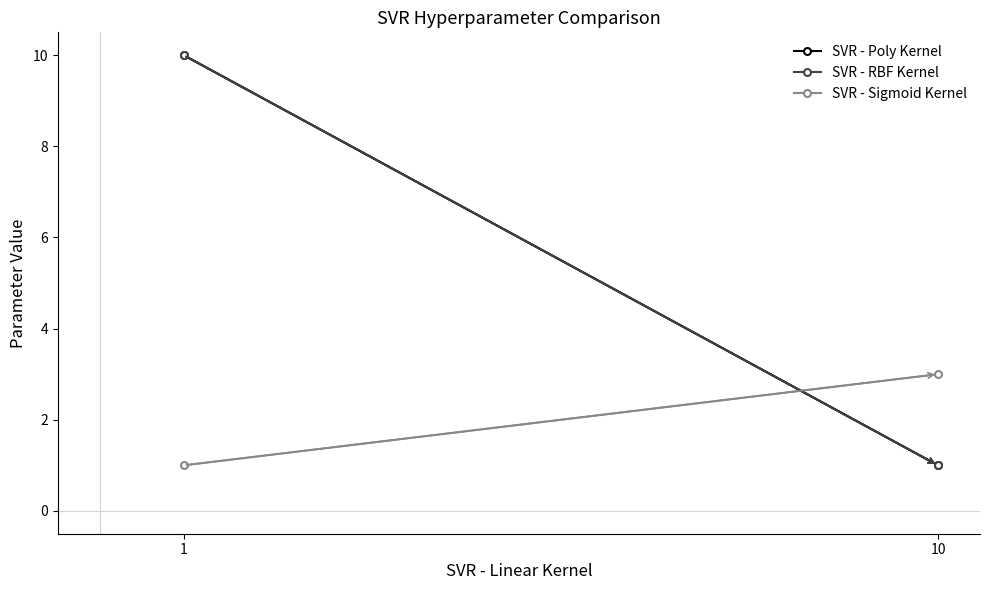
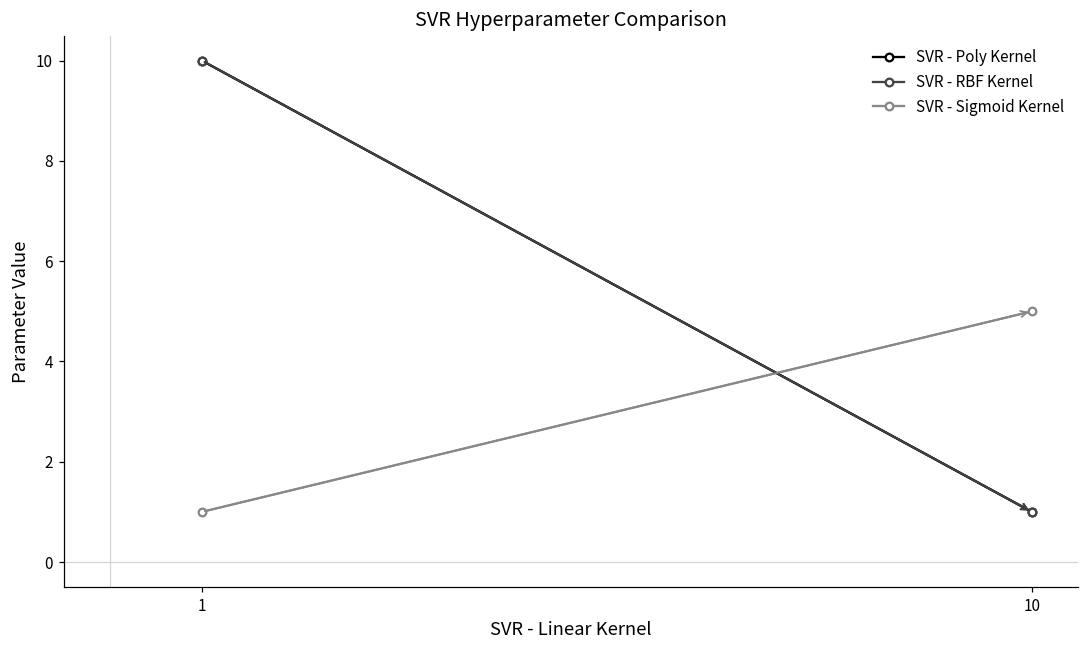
  {
    "SVR - RBF Kernel": {
      "1": 10,
      "10": 1
    },
    "SVR - Sigmoid Kernel": {
      "1": 1,
-     "10": 3
+     "10": 5
    }
  }
